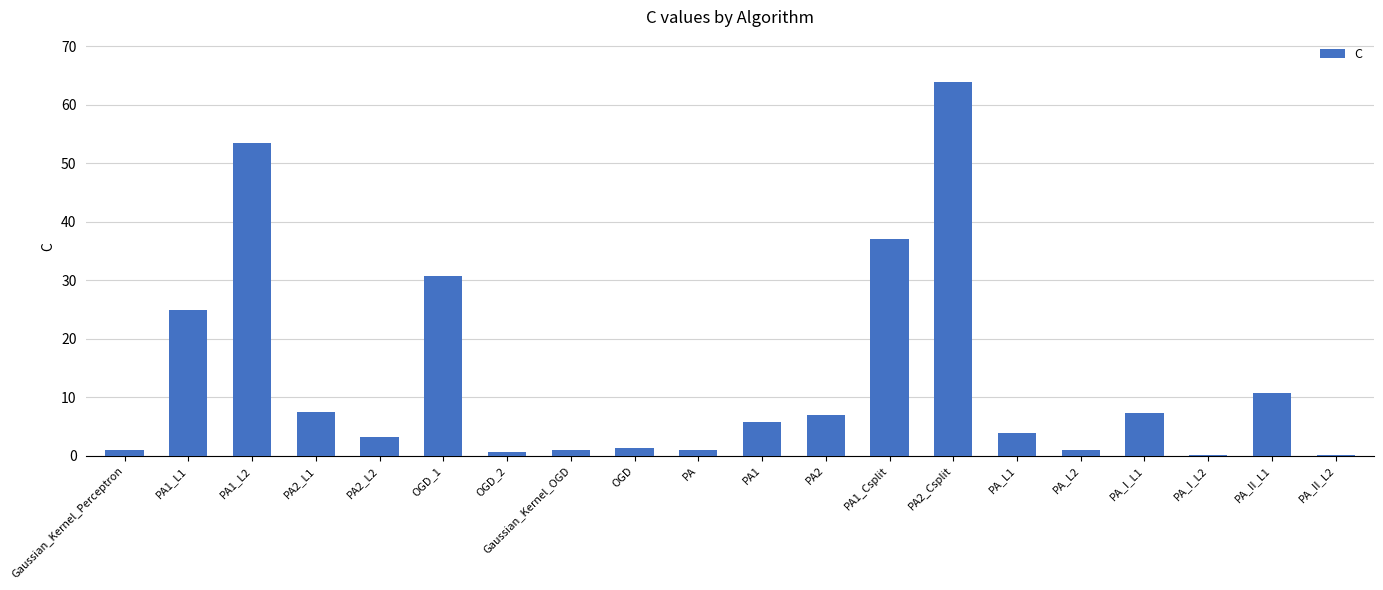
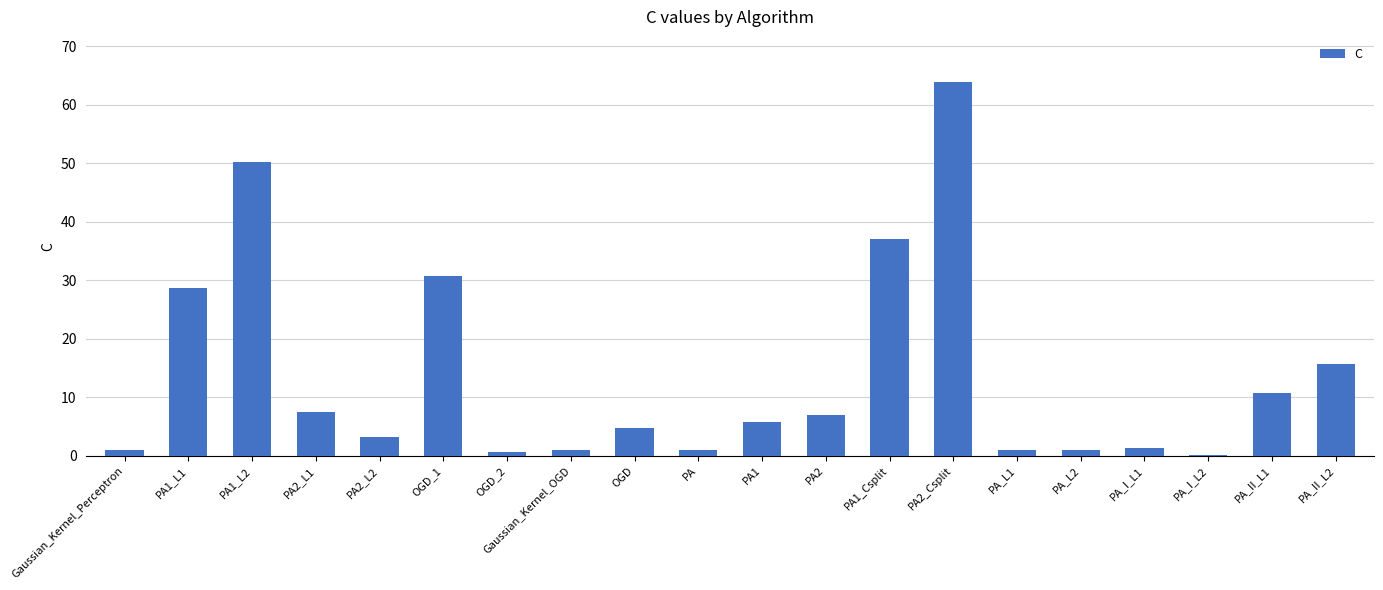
  {
    "Gaussian_Kernel_Perceptron": 1,
-   "PA1_L1": 25,
-   "PA1_L2": 53,
+   "PA1_L1": 29,
+   "PA1_L2": 50,
    "PA2_L1": 8,
    "PA2_L2": 3,
    "OGD_1": 31,
    "OGD_2": 1,
    "Gaussian_Kernel_OGD": 1,
-   "OGD": 1,
+   "OGD": 5,
    "PA": 1,
    "PA1": 6,
    "PA2": 7,
    "PA1_Csplit": 37,
    "PA2_Csplit": 64,
-   "PA_L1": 4,
+   "PA_L1": 1,
    "PA_L2": 1,
-   "PA_I_L1": 7,
+   "PA_I_L1": 1,
    "PA_II_L1": 11,
-   "PA_II_L2": 0
+   "PA_II_L2": 16
  }
